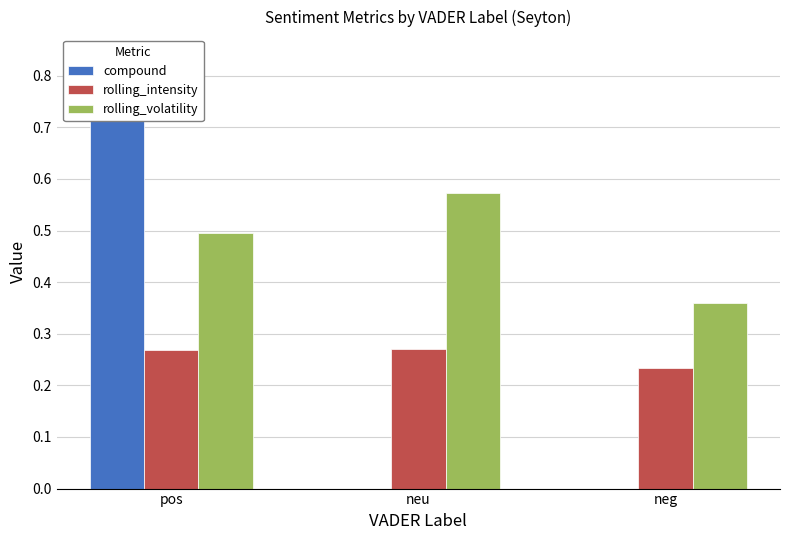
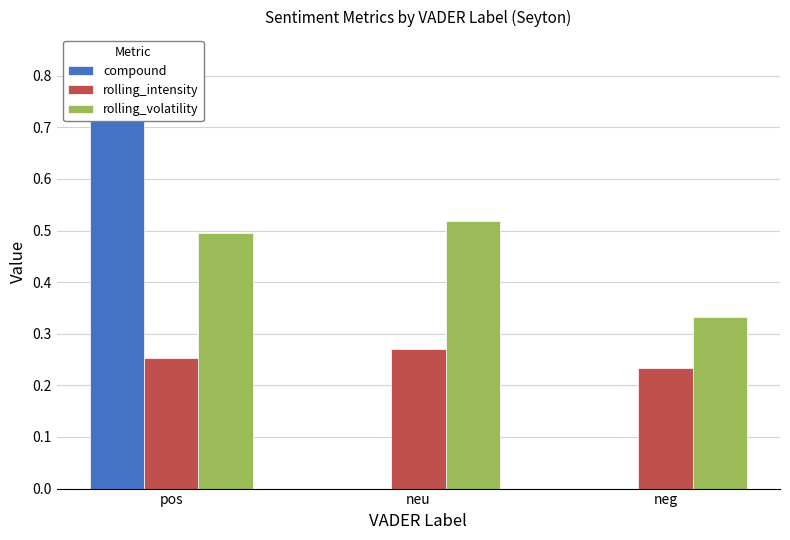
  {
    "compound": {
      "neu": 0.00
    },
    "rolling_intensity": {
-     "pos": 0.27,
+     "pos": 0.25,
      "neu": 0.27,
      "neg": 0.23
    },
    "rolling_volatility": {
      "pos": 0.50,
-     "neu": 0.57,
-     "neg": 0.36
+     "neu": 0.52,
+     "neg": 0.33
    }
  }
